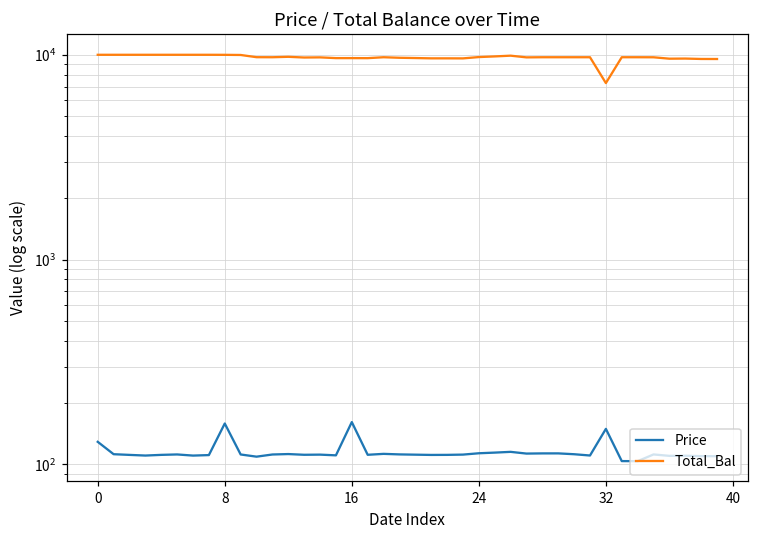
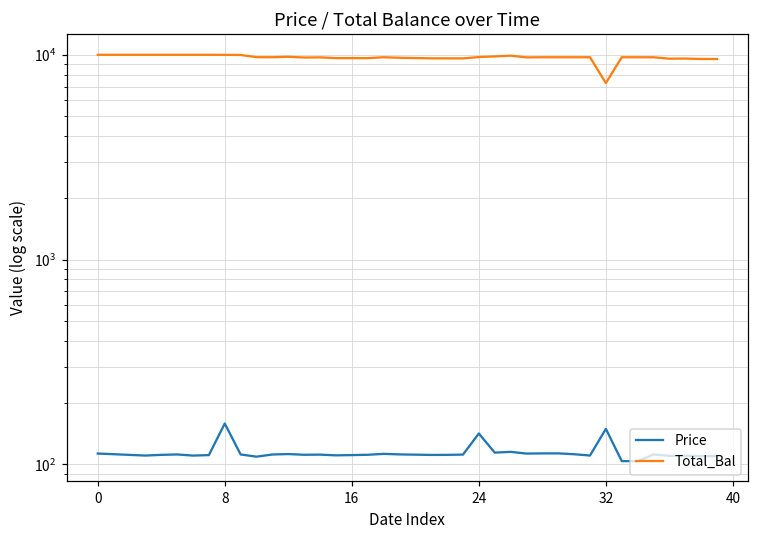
  {
    "Price": {
-     "0": 130,
+     "0": 110,
      "8": 160,
-     "16": 160,
-     "24": 110,
+     "16": 110,
+     "24": 140,
      "32": 150
    },
    "Total_Bal": {
      "0": 10000,
      "8": 10000,
      "16": 10000,
      "24": 10000,
      "32": 7300
    }
  }
